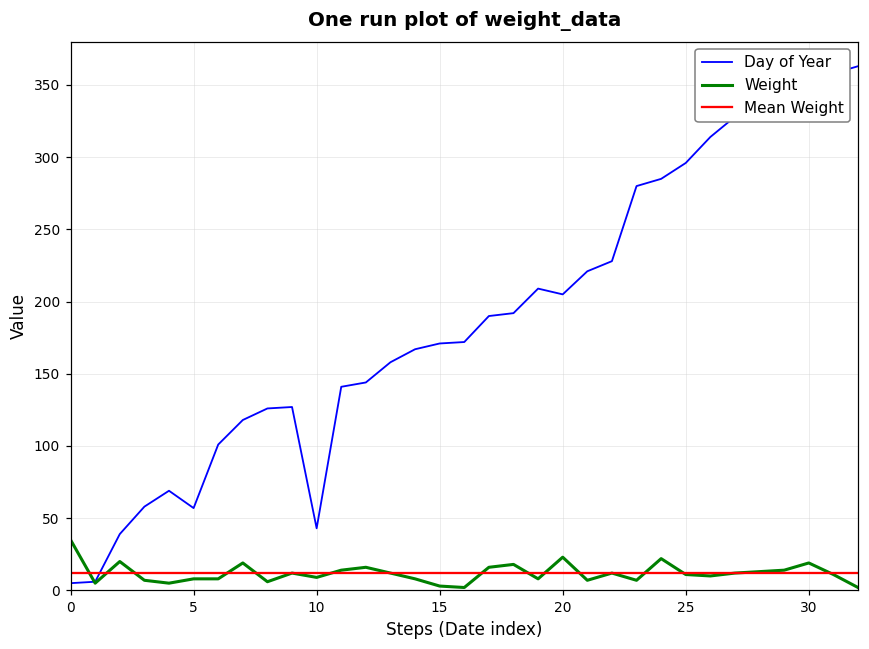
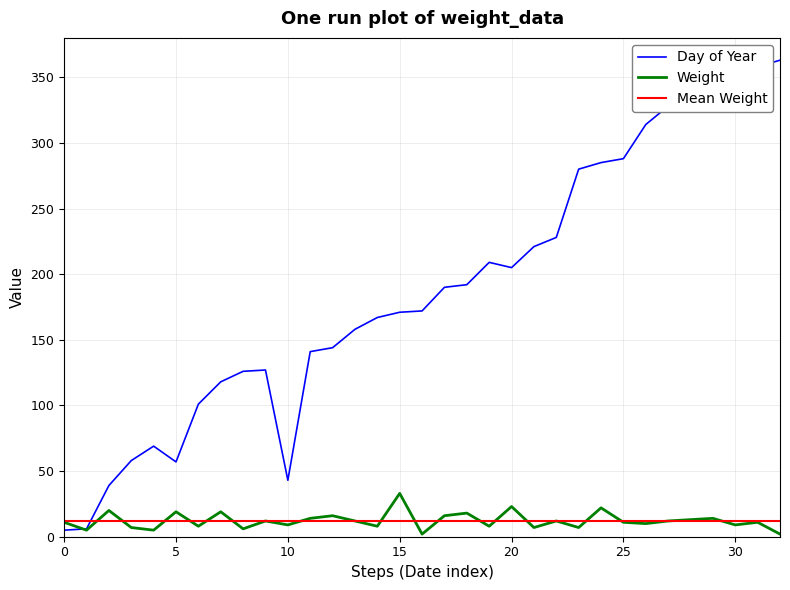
  {
    "Day of Year": {
      "0": 5,
      "5": 57,
      "10": 43,
      "15": 171,
      "20": 205,
-     "25": 296
+     "25": 288
    },
    "Weight": {
-     "0": 35,
-     "5": 8,
+     "0": 11,
+     "5": 19,
      "10": 9,
-     "15": 3,
+     "15": 33,
      "20": 23,
      "25": 11,
-     "30": 19
+     "30": 9
    }
  }
